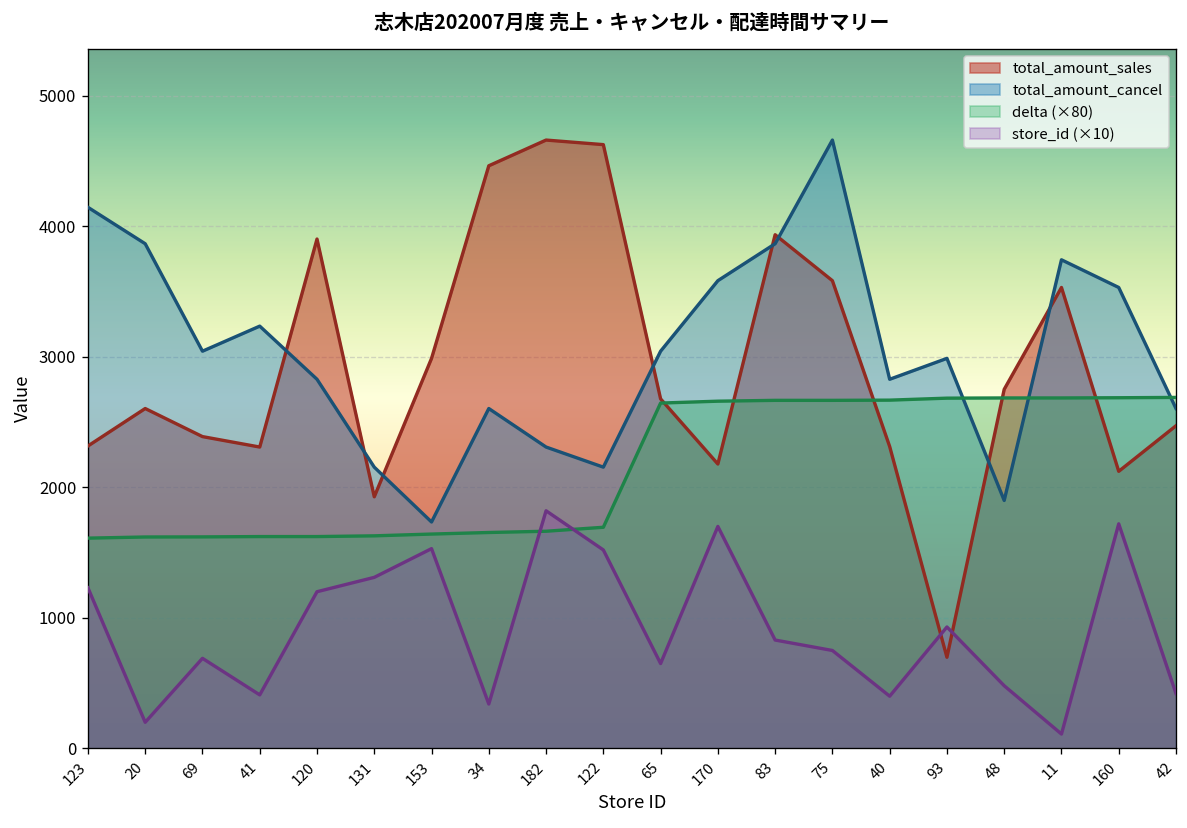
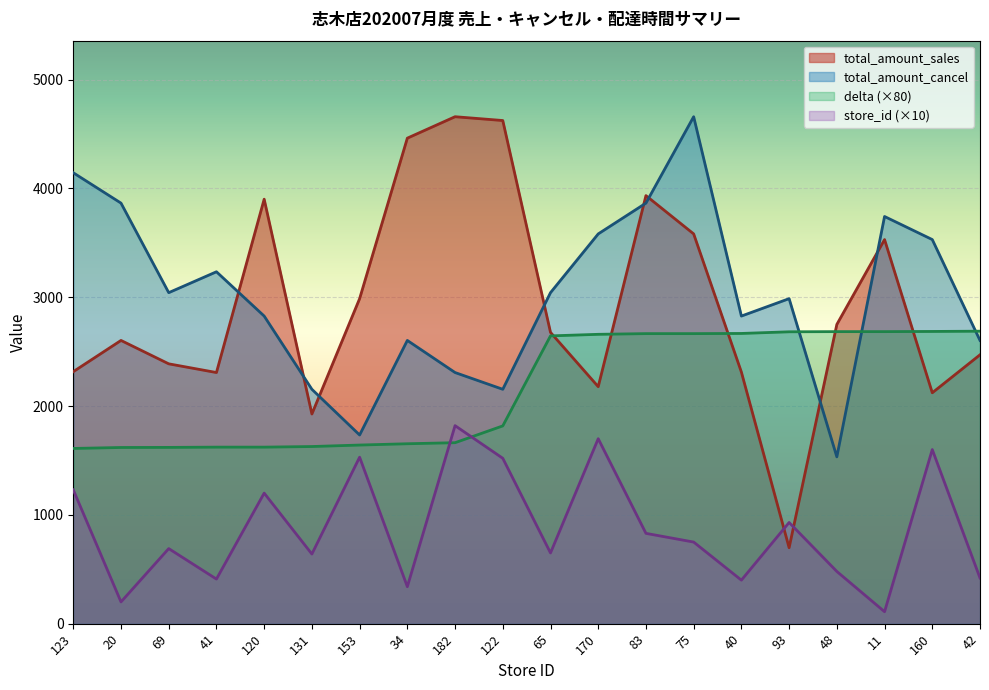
  {
    "total_amount_sales": {
      "123": 2320,
      "20": 2600,
      "69": 2390,
      "41": 2310,
      "120": 3900,
      "131": 1930,
      "153": 2990,
      "34": 4460,
      "182": 4660,
      "122": 4620,
      "65": 2680,
      "170": 2180,
      "83": 3930,
      "75": 3580,
      "40": 2310,
      "93": 700,
      "48": 2750,
      "11": 3530,
      "160": 2120,
      "42": 2470
    },
    "total_amount_cancel": {
      "123": 4140,
      "20": 3870,
      "69": 3040,
      "41": 3230,
      "120": 2830,
      "131": 2150,
      "153": 1730,
      "34": 2600,
      "182": 2310,
      "122": 2150,
      "65": 3040,
      "170": 3580,
      "83": 3870,
      "75": 4660,
      "40": 2830,
      "93": 2990,
-     "48": 1900,
+     "48": 1530,
      "11": 3740,
      "160": 3530,
      "42": 2600
    },
    "delta (×80)": {
      "123": 1610,
      "20": 1620,
      "69": 1620,
      "41": 1620,
      "120": 1620,
      "131": 1630,
      "153": 1640,
      "34": 1650,
      "182": 1660,
-     "122": 1690,
+     "122": 1820,
      "65": 2640,
      "170": 2660,
      "83": 2670,
      "75": 2670,
      "40": 2670,
      "93": 2680,
      "48": 2680,
      "11": 2680,
      "160": 2690,
      "42": 2690
    },
    "store_id (×10)": {
      "123": 1230,
      "20": 200,
      "69": 690,
      "41": 410,
      "120": 1200,
-     "131": 1310,
+     "131": 640,
      "153": 1530,
      "34": 340,
      "182": 1820,
      "122": 1520,
      "65": 650,
      "170": 1700,
      "83": 830,
      "75": 750,
      "40": 400,
      "93": 930,
      "48": 480,
      "11": 110,
-     "160": 1720,
+     "160": 1600,
      "42": 420
    }
  }
